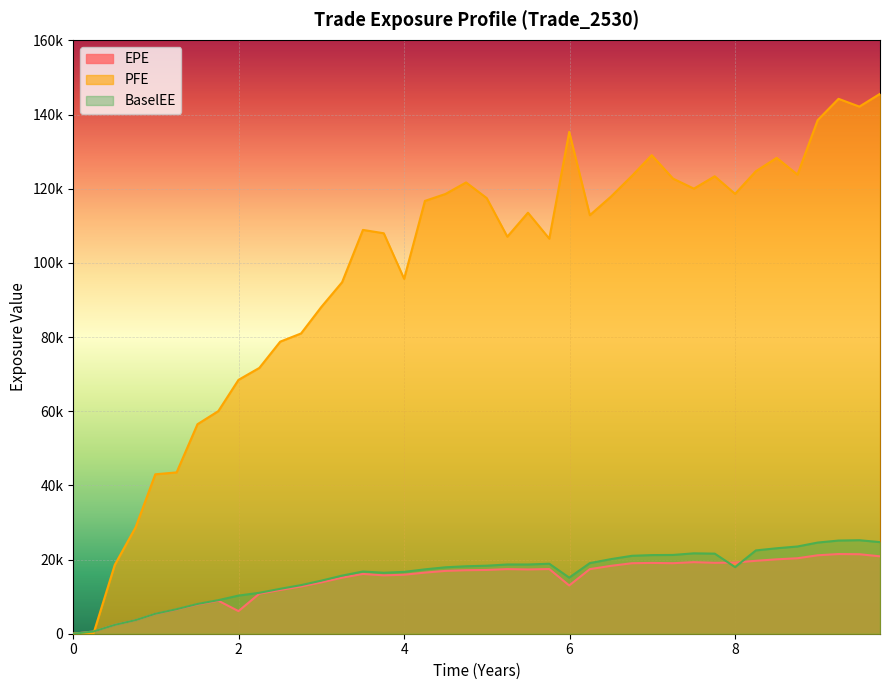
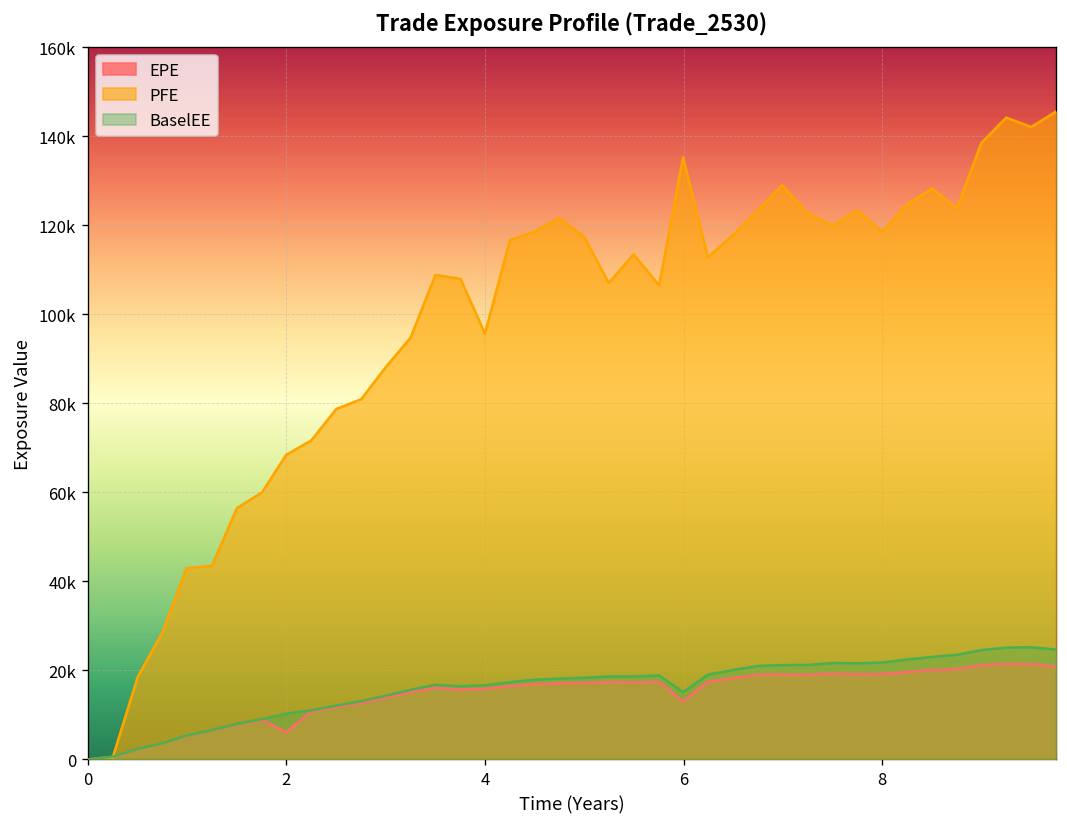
  {
    "EPE": {
      "2": 6000,
      "4": 16000,
      "6": 13000,
      "8": 19000
    },
    "PFE": {
      "2": 68000,
      "4": 96000,
      "6": 135000,
      "8": 119000
    },
    "BaselEE": {
      "2": 10000,
      "4": 17000,
      "6": 15000,
-     "8": 18000
+     "8": 22000
    }
  }
